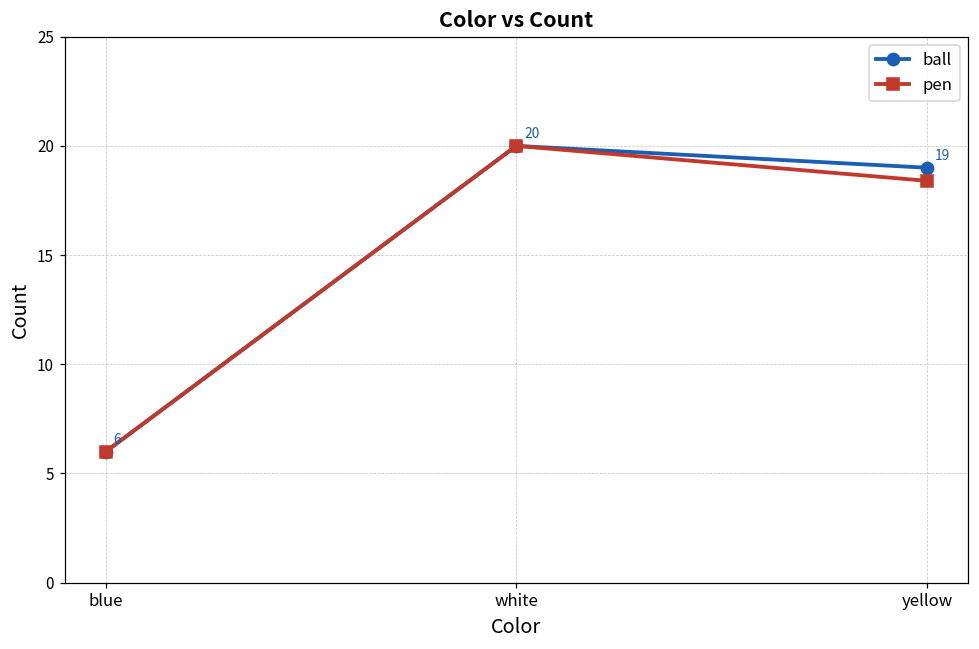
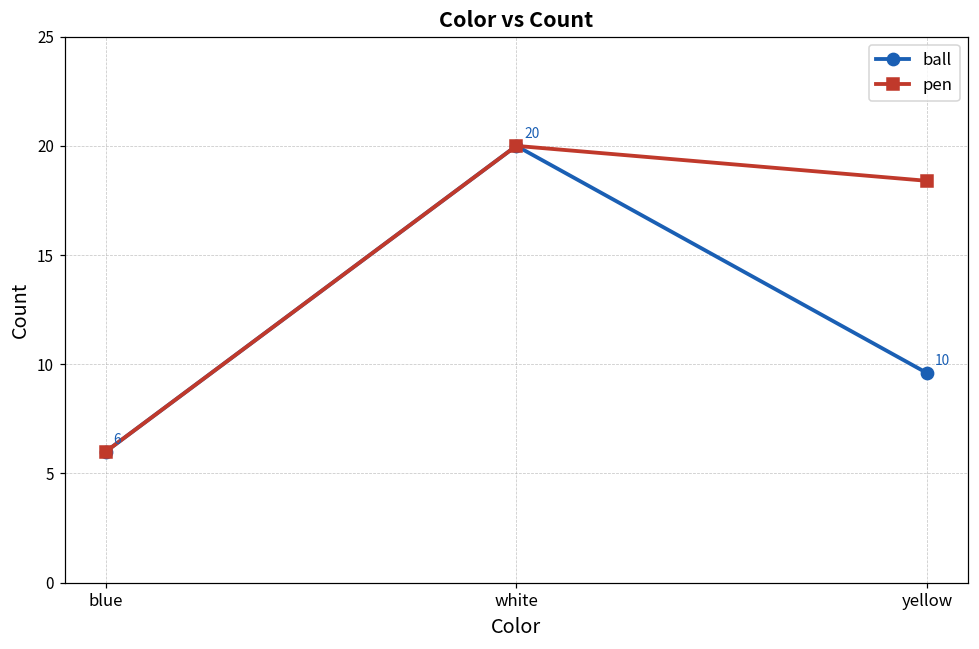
  {
    "ball": {
-     "yellow": 19
+     "yellow": 10
    },
    "pen": {
      "yellow": 18.4
    }
  }
